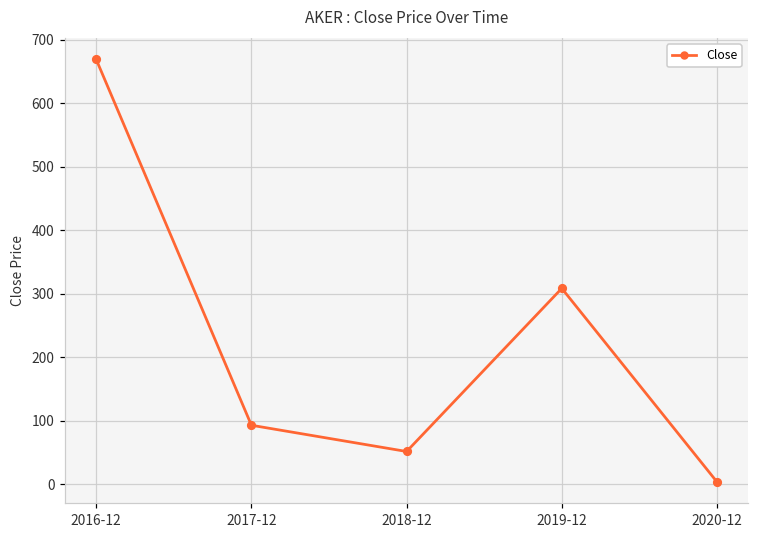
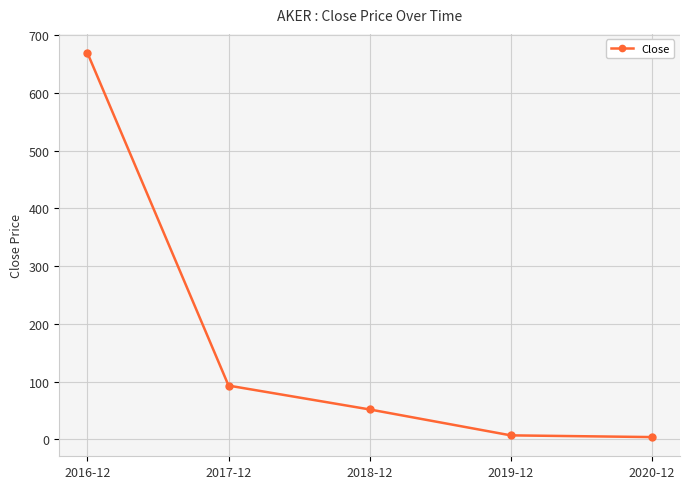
  {
    "2016-12": 670,
    "2017-12": 90,
    "2018-12": 50,
-   "2019-12": 310,
+   "2019-12": 10,
    "2020-12": 0
  }
